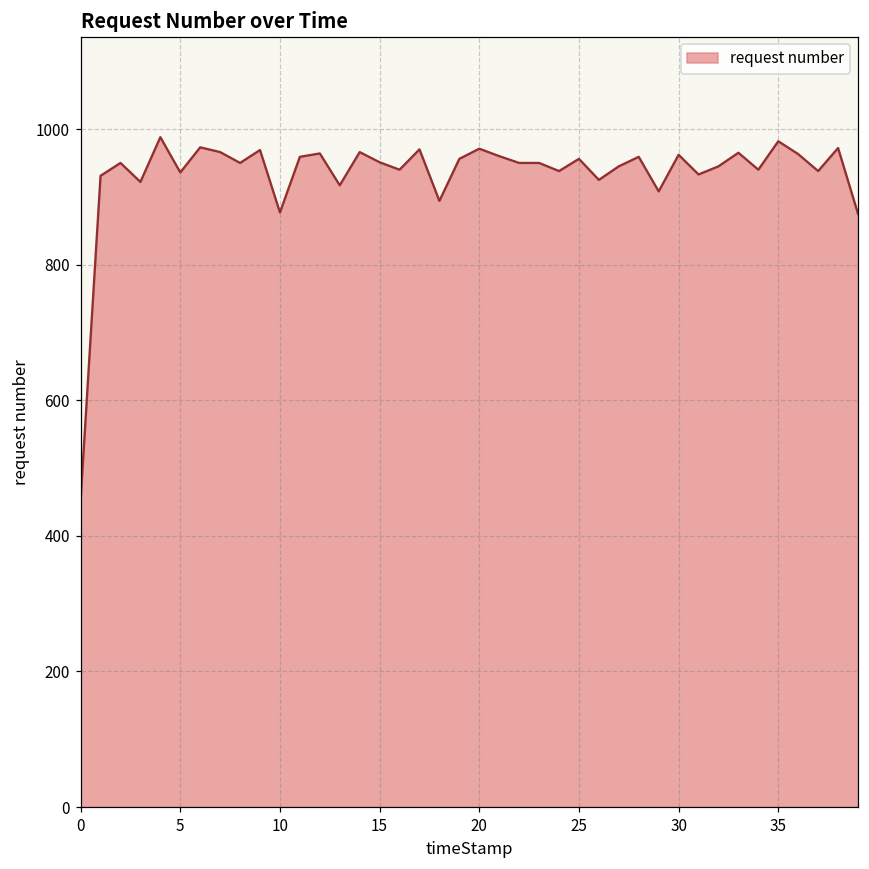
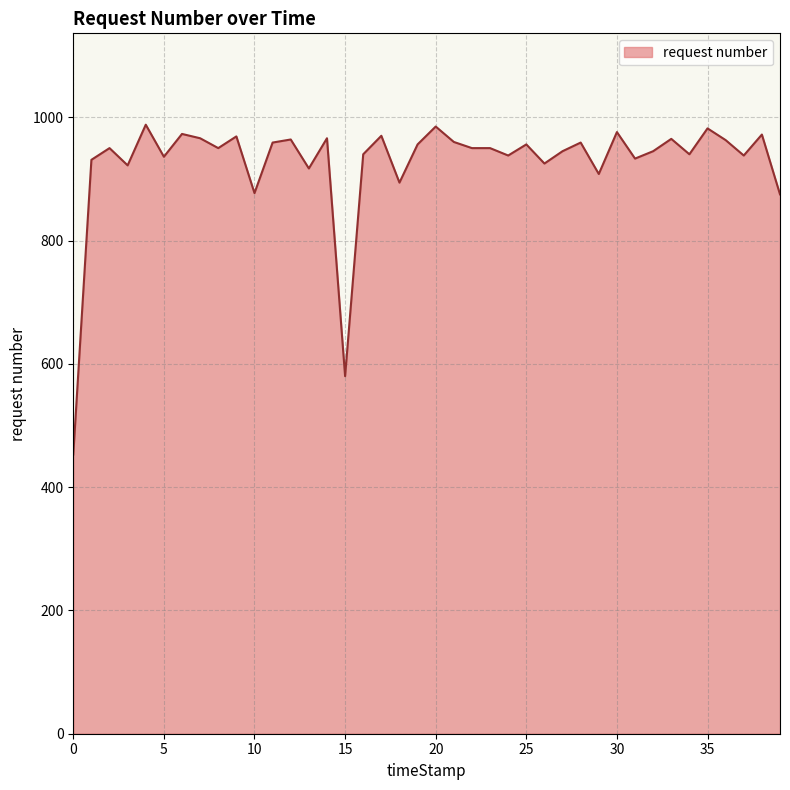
  {
    "0": 450,
    "5": 940,
    "10": 880,
-   "15": 950,
-   "20": 970,
+   "15": 580,
+   "20": 990,
    "25": 960,
-   "30": 960,
+   "30": 980,
    "35": 980
  }
